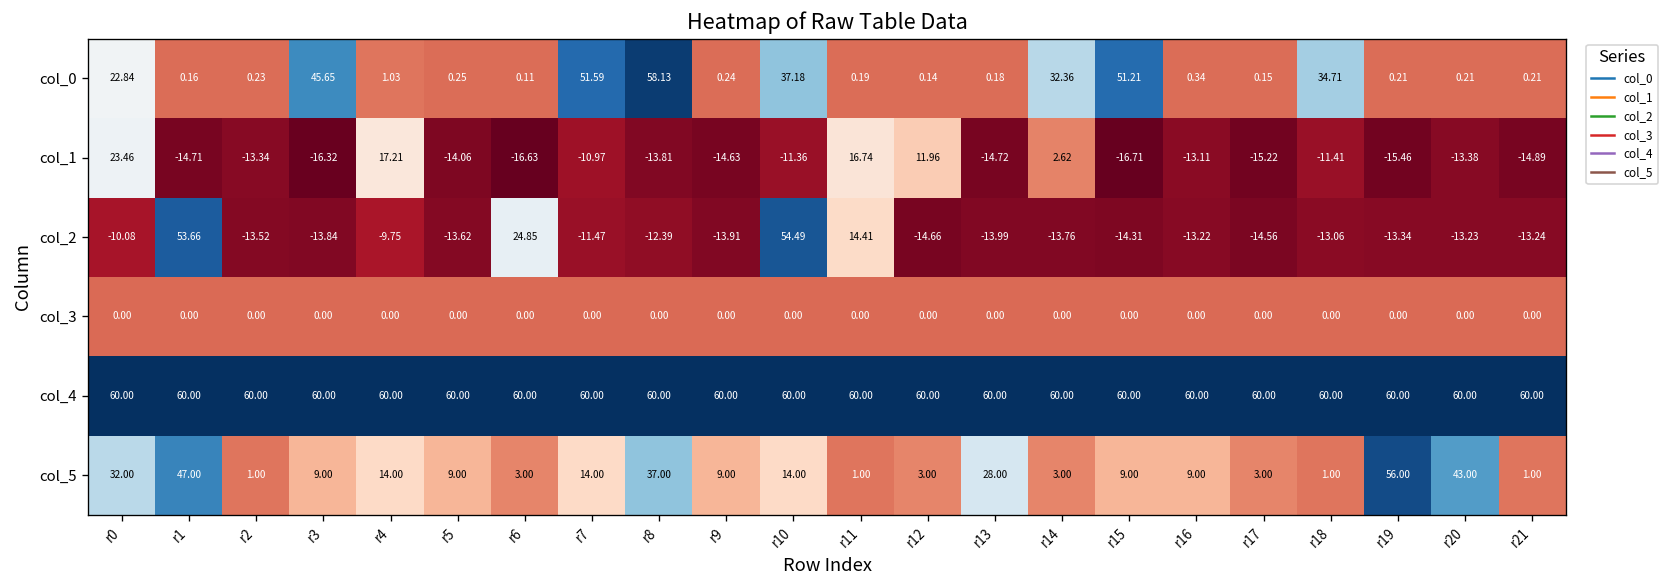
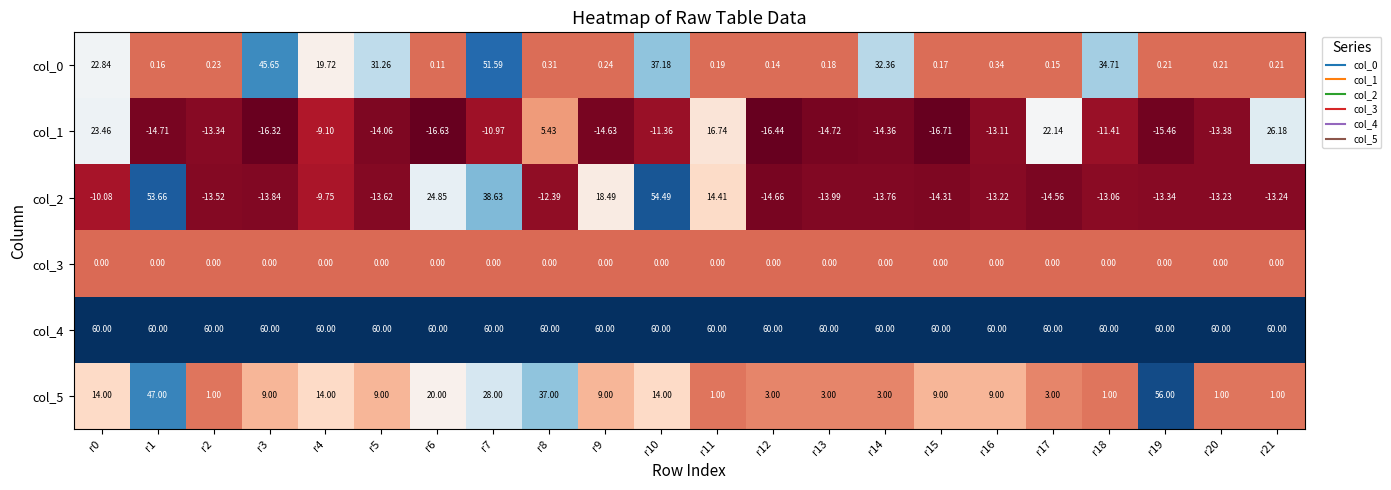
  {
    "col_0": {
      "r0": 22.84,
      "r1": 0.16,
      "r2": 0.23,
      "r3": 45.65,
-     "r4": 1.03,
-     "r5": 0.25,
+     "r4": 19.72,
+     "r5": 31.26,
      "r6": 0.11,
      "r7": 51.59,
-     "r8": 58.13,
+     "r8": 0.31,
      "r9": 0.24,
      "r10": 37.18,
      "r11": 0.19,
      "r12": 0.14,
      "r13": 0.18,
      "r14": 32.36,
-     "r15": 51.21,
+     "r15": 0.17,
      "r16": 0.34,
      "r17": 0.15,
      "r18": 34.71,
      "r19": 0.21,
      "r20": 0.21,
      "r21": 0.21
    },
    "col_1": {
      "r0": 23.46,
      "r1": -14.71,
      "r2": -13.34,
      "r3": -16.32,
-     "r4": 17.21,
+     "r4": -9.10,
      "r5": -14.06,
      "r6": -16.63,
      "r7": -10.97,
-     "r8": -13.81,
+     "r8": 5.43,
      "r9": -14.63,
      "r10": -11.36,
      "r11": 16.74,
-     "r12": 11.96,
+     "r12": -16.44,
      "r13": -14.72,
-     "r14": 2.62,
+     "r14": -14.36,
      "r15": -16.71,
      "r16": -13.11,
-     "r17": -15.22,
+     "r17": 22.14,
      "r18": -11.41,
      "r19": -15.46,
      "r20": -13.38,
-     "r21": -14.89
+     "r21": 26.18
    },
    "col_2": {
      "r0": -10.08,
      "r1": 53.66,
      "r2": -13.52,
      "r3": -13.84,
      "r4": -9.75,
      "r5": -13.62,
      "r6": 24.85,
-     "r7": -11.47,
+     "r7": 38.63,
      "r8": -12.39,
-     "r9": -13.91,
+     "r9": 18.49,
      "r10": 54.49,
      "r11": 14.41,
      "r12": -14.66,
      "r13": -13.99,
      "r14": -13.76,
      "r15": -14.31,
      "r16": -13.22,
      "r17": -14.56,
      "r18": -13.06,
      "r19": -13.34,
      "r20": -13.23,
      "r21": -13.24
    },
    "col_3": {
      "r0": 0.00,
      "r1": 0.00,
      "r2": 0.00,
      "r3": 0.00,
      "r4": 0.00,
      "r5": 0.00,
      "r6": 0.00,
      "r7": 0.00,
      "r8": 0.00,
      "r9": 0.00,
      "r10": 0.00,
      "r11": 0.00,
      "r12": 0.00,
      "r13": 0.00,
      "r14": 0.00,
      "r15": 0.00,
      "r16": 0.00,
      "r17": 0.00,
      "r18": 0.00,
      "r19": 0.00,
      "r20": 0.00,
      "r21": 0.00
    },
    "col_4": {
      "r0": 60.00,
      "r1": 60.00,
      "r2": 60.00,
      "r3": 60.00,
      "r4": 60.00,
      "r5": 60.00,
      "r6": 60.00,
      "r7": 60.00,
      "r8": 60.00,
      "r9": 60.00,
      "r10": 60.00,
      "r11": 60.00,
      "r12": 60.00,
      "r13": 60.00,
      "r14": 60.00,
      "r15": 60.00,
      "r16": 60.00,
      "r17": 60.00,
      "r18": 60.00,
      "r19": 60.00,
      "r20": 60.00,
      "r21": 60.00
    },
    "col_5": {
-     "r0": 32.00,
+     "r0": 14.00,
      "r1": 47.00,
      "r2": 1.00,
      "r3": 9.00,
      "r4": 14.00,
      "r5": 9.00,
-     "r6": 3.00,
-     "r7": 14.00,
+     "r6": 20.00,
+     "r7": 28.00,
      "r8": 37.00,
      "r9": 9.00,
      "r10": 14.00,
      "r11": 1.00,
      "r12": 3.00,
-     "r13": 28.00,
+     "r13": 3.00,
      "r14": 3.00,
      "r15": 9.00,
      "r16": 9.00,
      "r17": 3.00,
      "r18": 1.00,
      "r19": 56.00,
-     "r20": 43.00,
+     "r20": 1.00,
      "r21": 1.00
    }
  }
